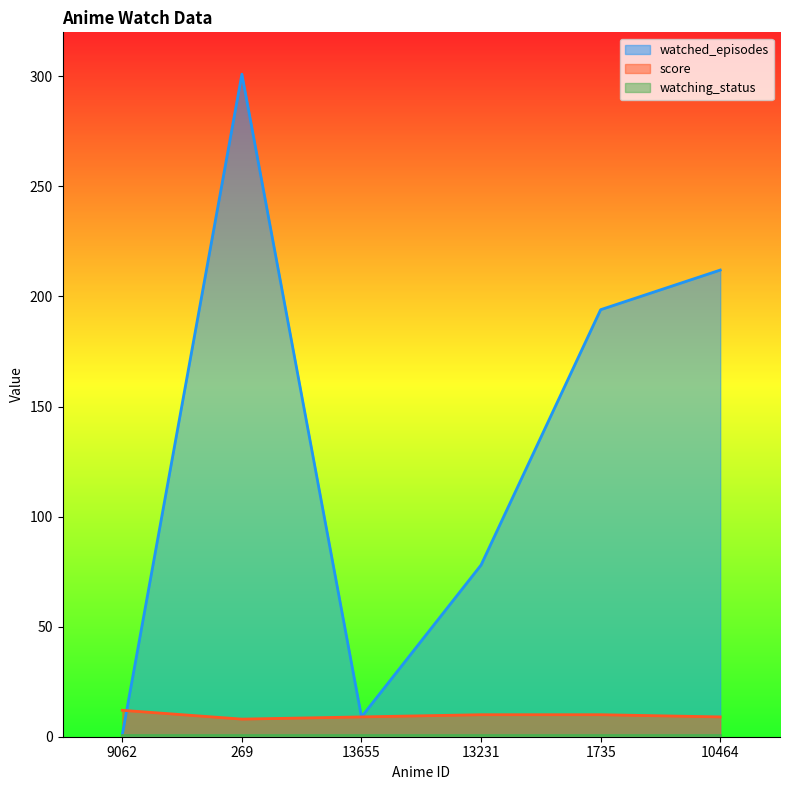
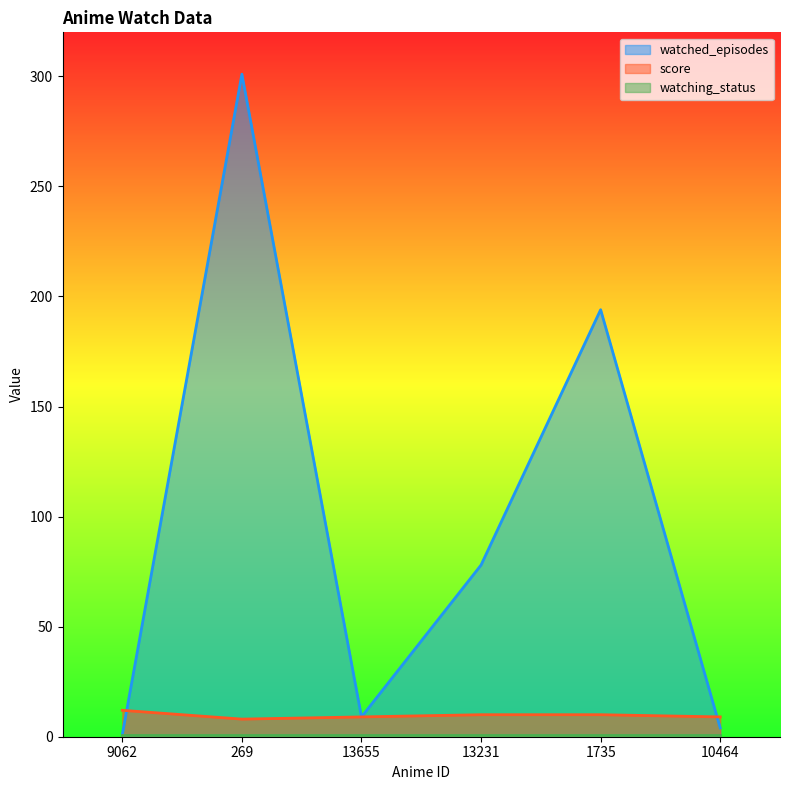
  {
    "watched_episodes": {
      "269": 301,
      "13231": 78,
      "1735": 194,
-     "10464": 212
+     "10464": 4
    },
    "score": {
      "9062": 12,
      "269": 8,
      "13231": 10,
      "1735": 10,
      "10464": 9
    },
    "watching_status": {
      "269": 1,
      "13655": 1,
      "13231": 1,
      "1735": 1,
      "10464": 1
    }
  }
